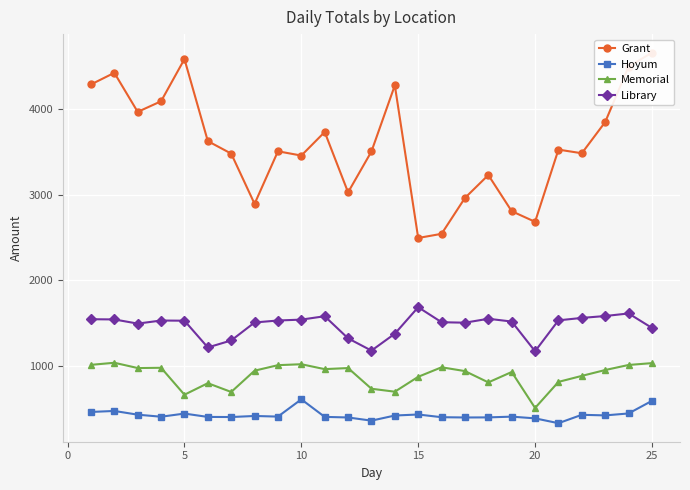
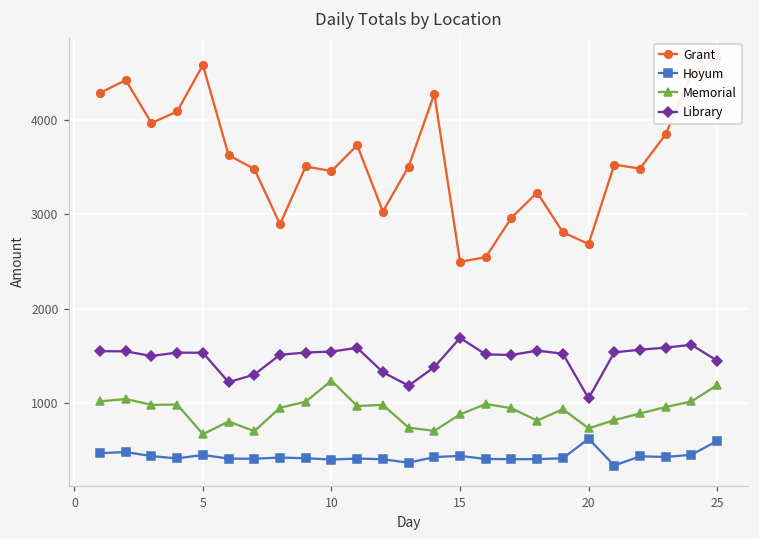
  {
    "Grant": {
      "5": 4600,
      "10": 3500,
      "15": 2500,
      "20": 2700
    },
    "Hoyum": {
      "5": 500,
-     "10": 600,
+     "10": 400,
      "15": 400,
-     "20": 400,
+     "20": 600,
      "25": 600
    },
    "Memorial": {
      "5": 700,
-     "10": 1000,
+     "10": 1200,
      "15": 900,
-     "20": 500,
-     "25": 1000
+     "20": 700,
+     "25": 1200
    },
    "Library": {
      "5": 1500,
      "10": 1500,
      "15": 1700,
-     "20": 1200,
+     "20": 1000,
      "25": 1400
    }
  }
